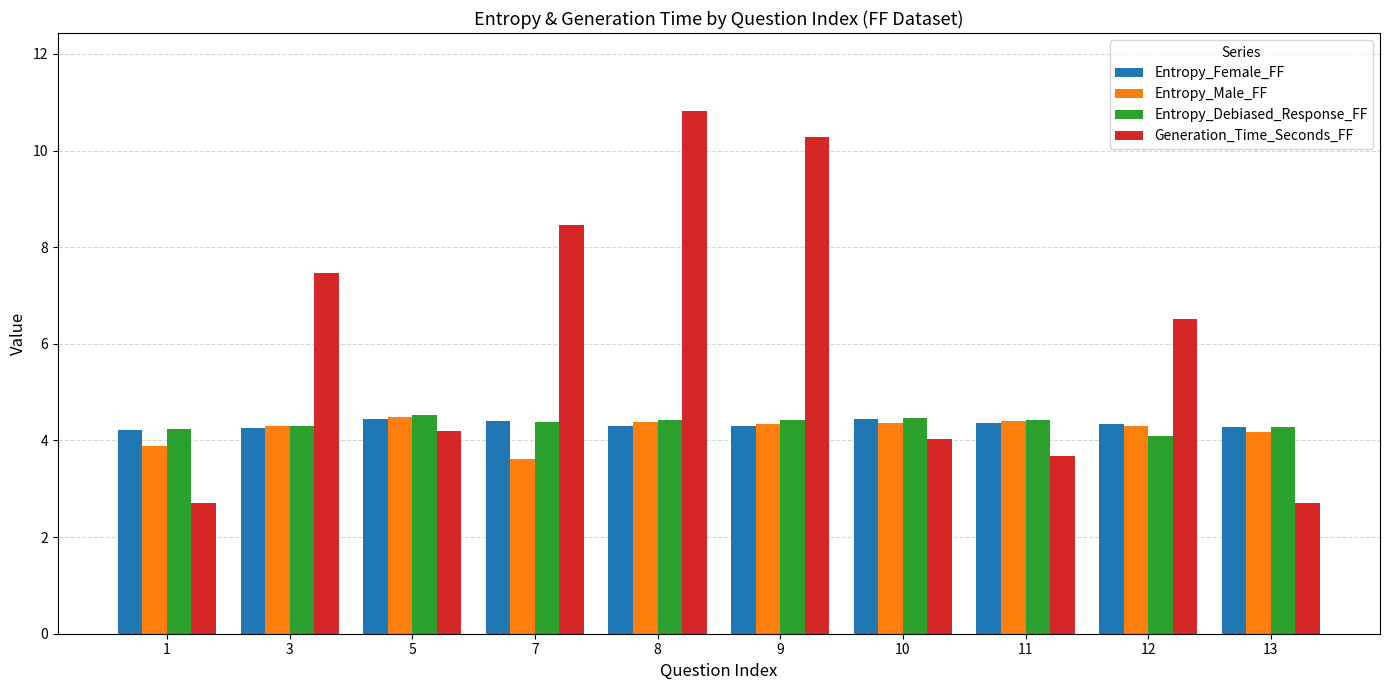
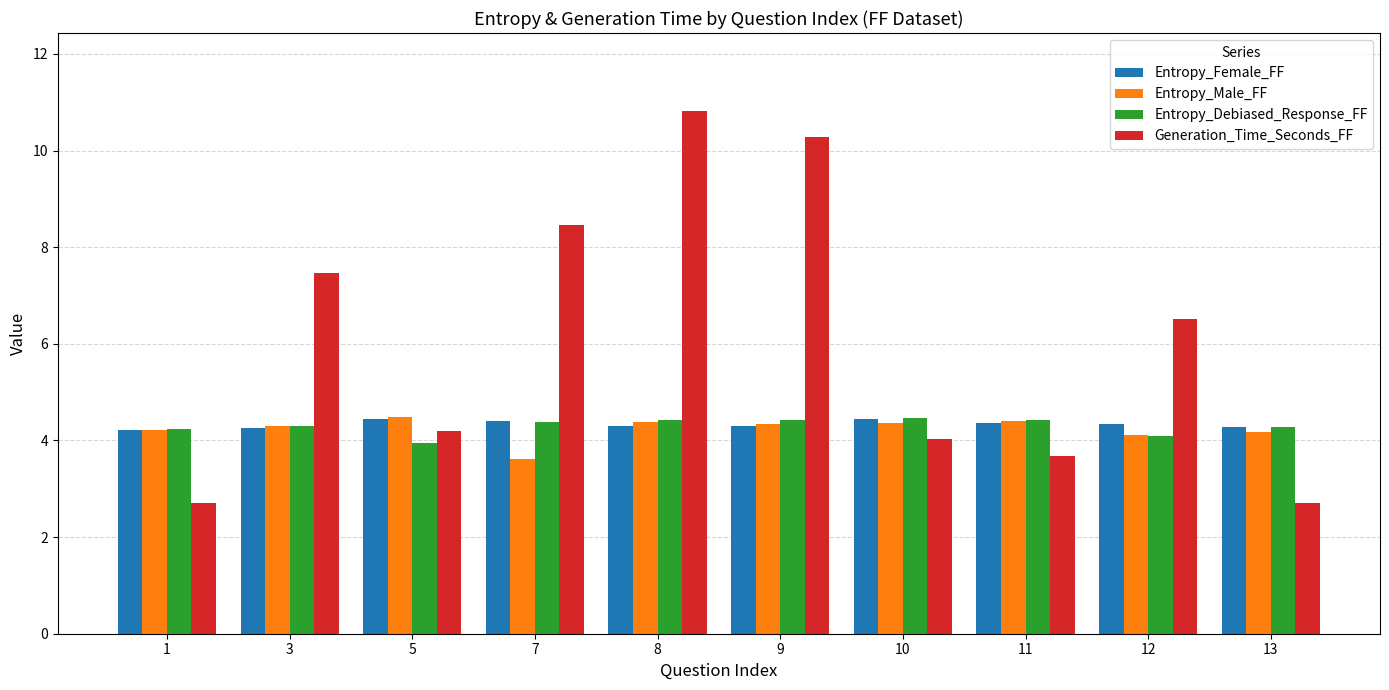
  {
    "Entropy_Female_FF": {
      "1": 4.2,
      "3": 4.3,
      "5": 4.5,
      "7": 4.4,
      "8": 4.3,
      "9": 4.3,
      "10": 4.4,
      "11": 4.4,
      "12": 4.3,
      "13": 4.3
    },
    "Entropy_Male_FF": {
-     "1": 3.9,
+     "1": 4.2,
      "3": 4.3,
      "5": 4.5,
      "7": 3.6,
      "8": 4.4,
      "9": 4.3,
      "10": 4.4,
      "11": 4.4,
-     "12": 4.3,
+     "12": 4.1,
      "13": 4.2
    },
    "Entropy_Debiased_Response_FF": {
      "1": 4.2,
      "3": 4.3,
-     "5": 4.5,
+     "5": 3.9,
      "7": 4.4,
      "8": 4.4,
      "9": 4.4,
      "10": 4.5,
      "11": 4.4,
      "12": 4.1,
      "13": 4.3
    },
    "Generation_Time_Seconds_FF": {
      "1": 2.7,
      "3": 7.5,
      "5": 4.2,
      "7": 8.5,
      "8": 10.8,
      "9": 10.3,
      "10": 4.0,
      "11": 3.7,
      "12": 6.5,
      "13": 2.7
    }
  }
